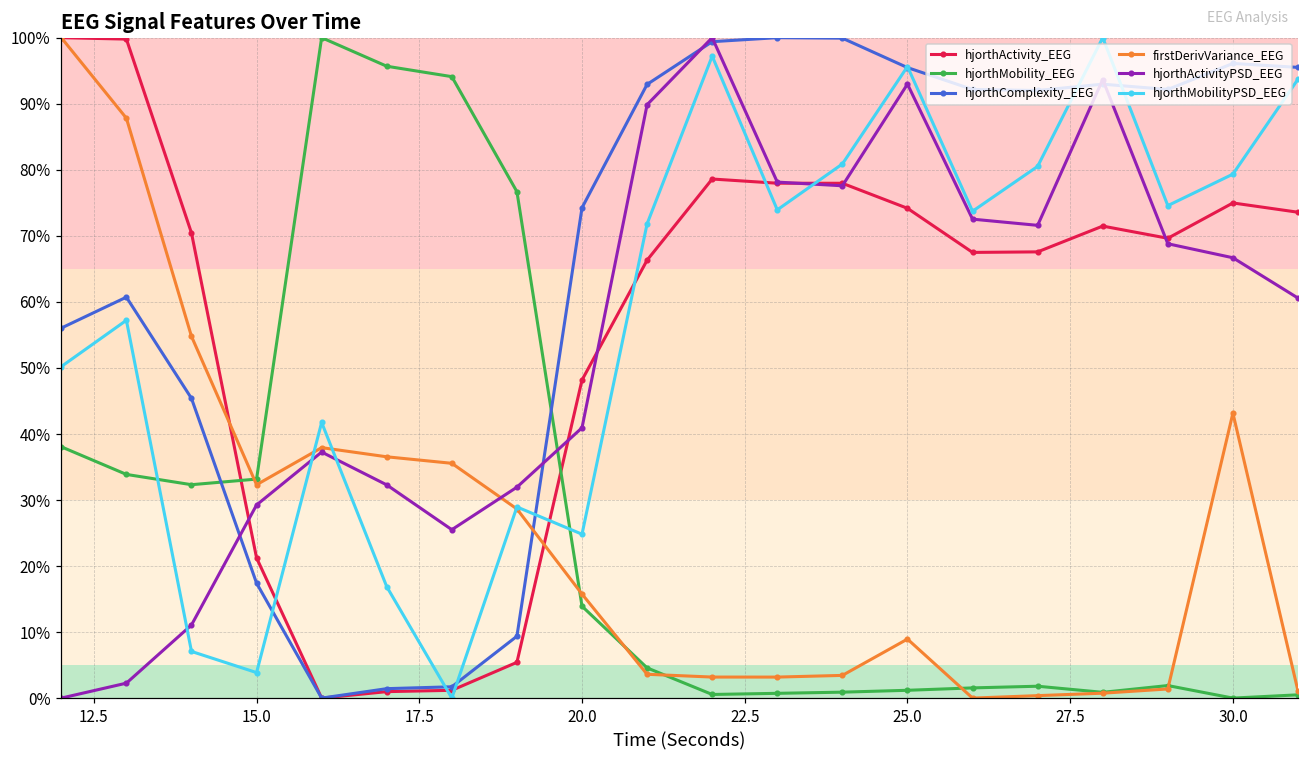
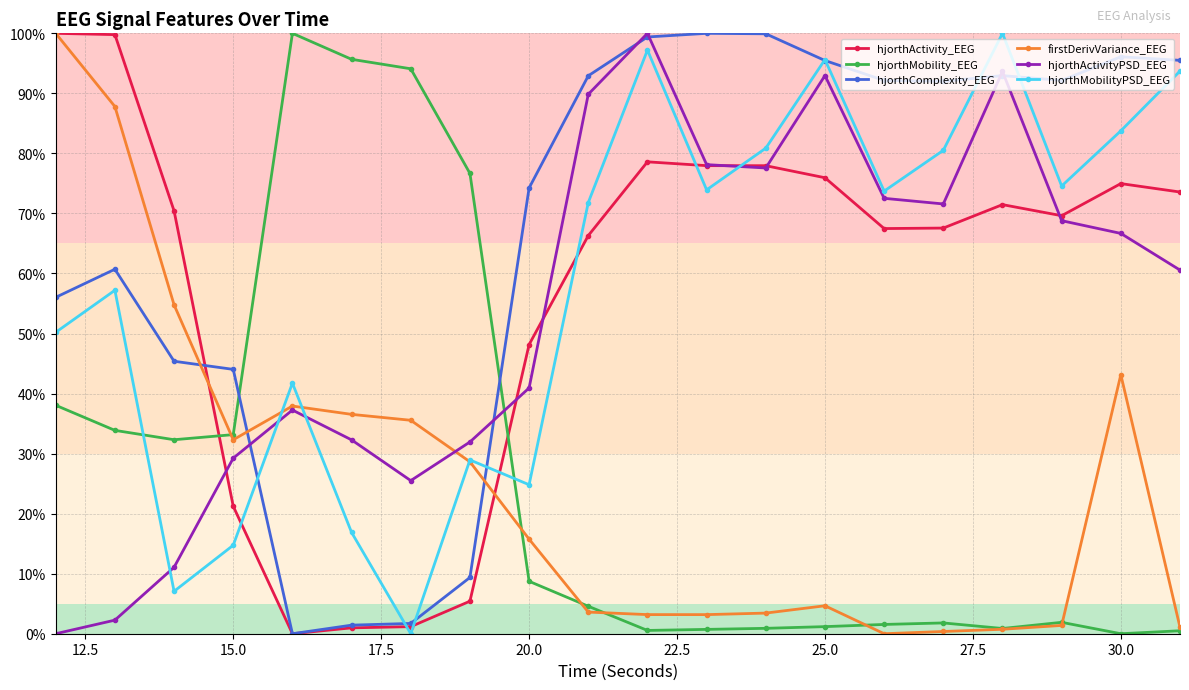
  {
    "hjorthActivity_EEG": {
      "15.0": "21%",
      "20.0": "48%",
-     "25.0": "74%",
+     "25.0": "76%",
      "30.0": "75%"
    },
    "hjorthMobility_EEG": {
      "15.0": "33%",
-     "20.0": "14%",
+     "20.0": "9%",
      "25.0": "1%",
      "30.0": "0%"
    },
    "hjorthComplexity_EEG": {
-     "15.0": "17%",
+     "15.0": "44%",
      "20.0": "74%"
    },
    "firstDerivVariance_EEG": {
      "15.0": "32%",
      "20.0": "16%",
-     "25.0": "9%",
+     "25.0": "5%",
      "30.0": "43%"
    },
    "hjorthActivityPSD_EEG": {
      "15.0": "29%",
      "20.0": "41%",
      "25.0": "93%",
      "30.0": "67%"
    },
    "hjorthMobilityPSD_EEG": {
-     "15.0": "4%",
+     "15.0": "15%",
      "20.0": "25%",
-     "30.0": "79%"
+     "30.0": "84%"
    }
  }
